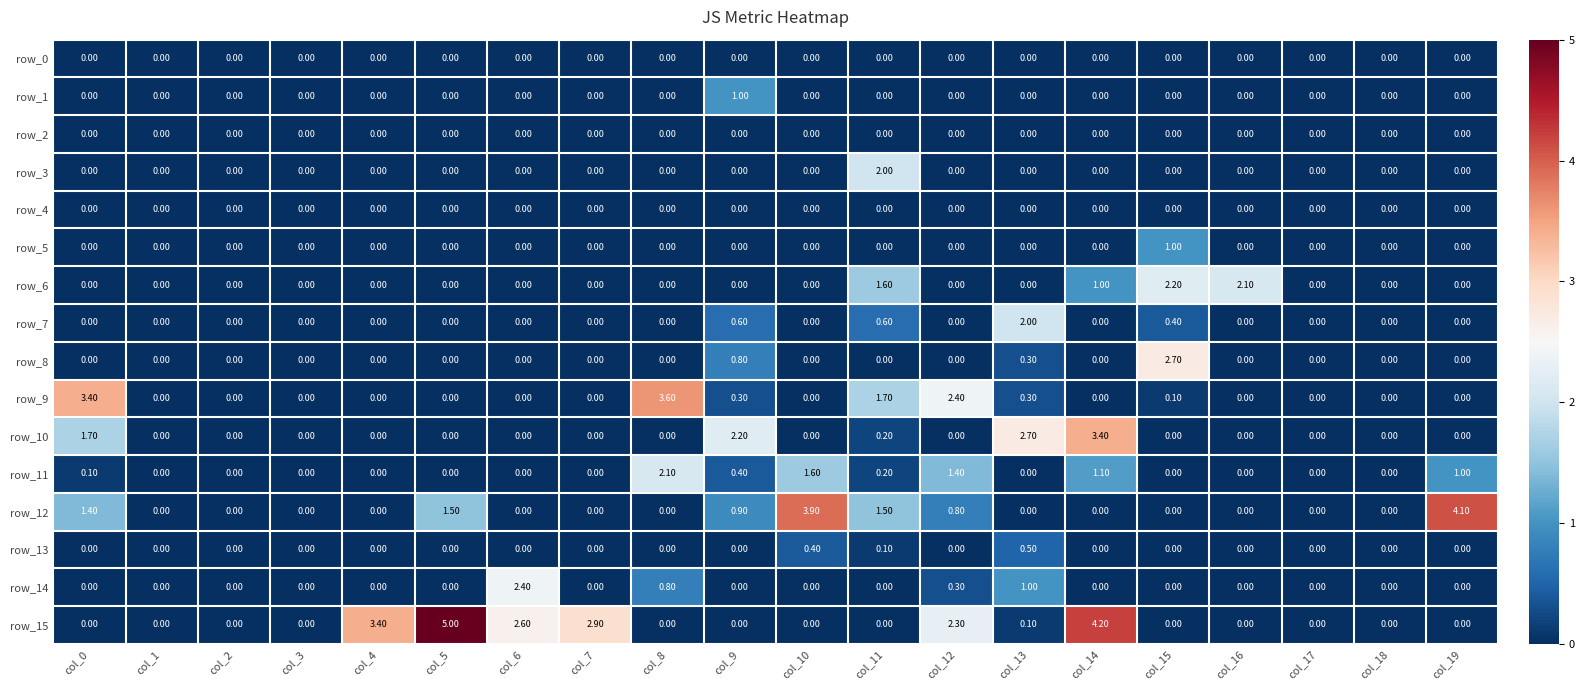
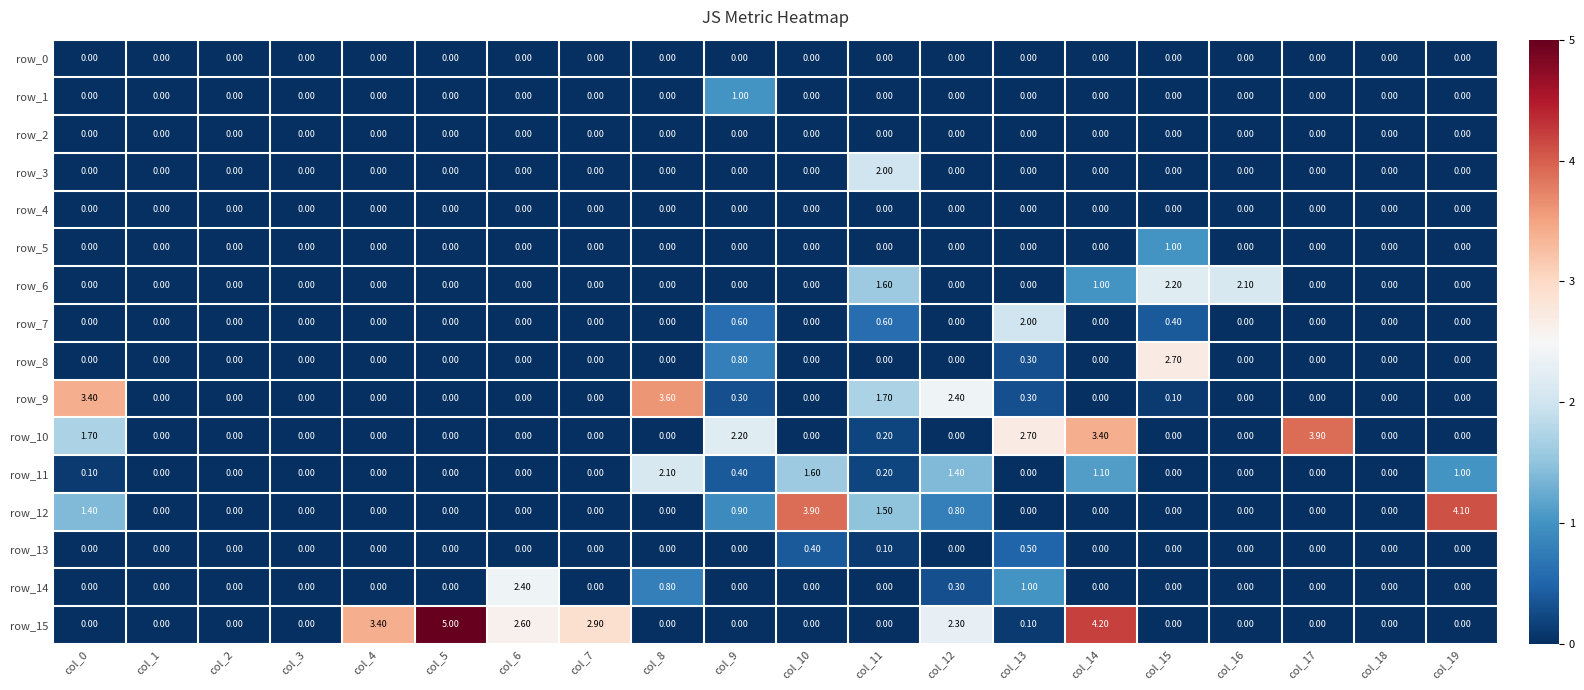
  {
    "row_10": {
      "col_0": 1.70,
      "col_1": 0.00,
      "col_2": 0.00,
      "col_3": 0.00,
      "col_4": 0.00,
      "col_5": 0.00,
      "col_6": 0.00,
      "col_7": 0.00,
      "col_8": 0.00,
      "col_9": 2.20,
      "col_10": 0.00,
      "col_11": 0.20,
      "col_12": 0.00,
      "col_13": 2.70,
      "col_14": 3.40,
      "col_15": 0.00,
      "col_16": 0.00,
-     "col_17": 0.00,
+     "col_17": 3.90,
      "col_18": 0.00,
      "col_19": 0.00
    },
    "row_12": {
      "col_0": 1.40,
      "col_1": 0.00,
      "col_2": 0.00,
      "col_3": 0.00,
      "col_4": 0.00,
-     "col_5": 1.50,
+     "col_5": 0.00,
      "col_6": 0.00,
      "col_7": 0.00,
      "col_8": 0.00,
      "col_9": 0.90,
      "col_10": 3.90,
      "col_11": 1.50,
      "col_12": 0.80,
      "col_13": 0.00,
      "col_14": 0.00,
      "col_15": 0.00,
      "col_16": 0.00,
      "col_17": 0.00,
      "col_18": 0.00,
      "col_19": 4.10
    }
  }
